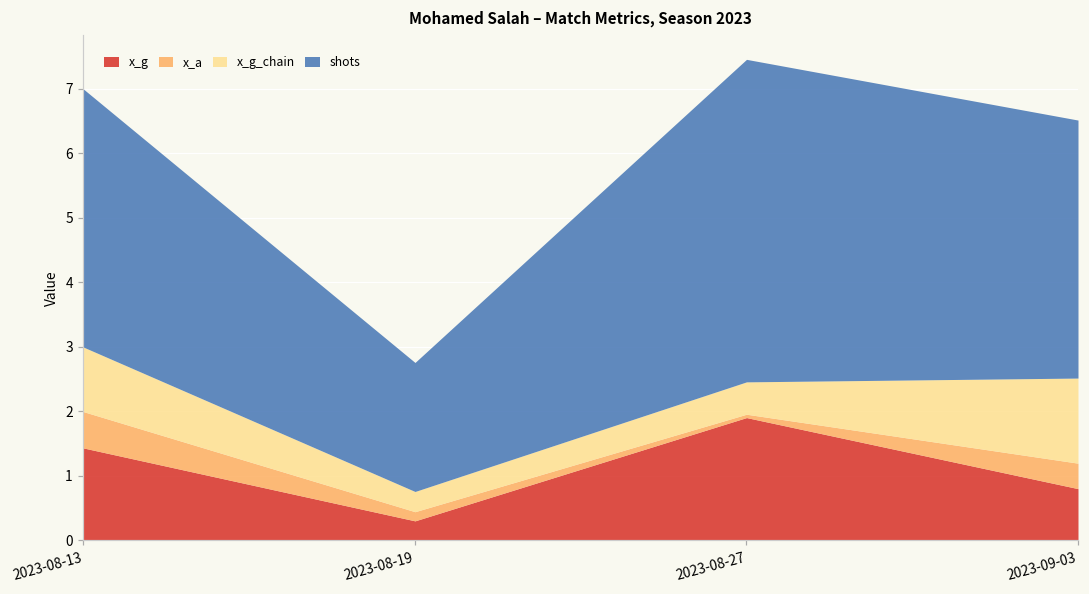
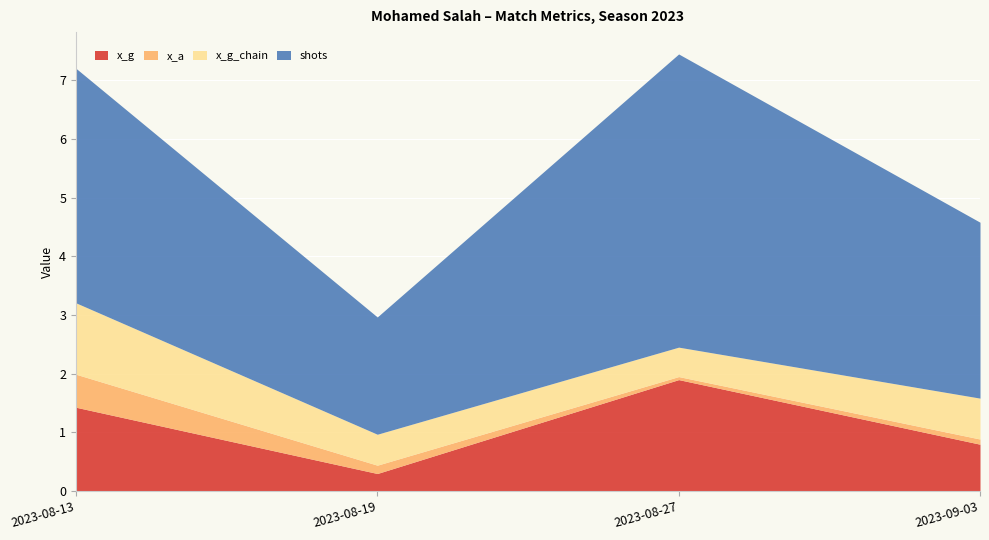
  {
    "x_g": {
      "2023-08-13": 1.4,
      "2023-08-19": 0.3,
      "2023-08-27": 1.9,
      "2023-09-03": 0.8
    },
    "x_a": {
      "2023-08-13": 0.6,
      "2023-08-19": 0.1,
      "2023-08-27": 0.1,
-     "2023-09-03": 0.4
+     "2023-09-03": 0.1
    },
    "x_g_chain": {
-     "2023-08-13": 1.0,
-     "2023-08-19": 0.3,
+     "2023-08-13": 1.2,
+     "2023-08-19": 0.5,
      "2023-08-27": 0.5,
-     "2023-09-03": 1.3
+     "2023-09-03": 0.7
    },
    "shots": {
      "2023-08-13": 4,
      "2023-08-19": 2,
      "2023-08-27": 5,
-     "2023-09-03": 4
+     "2023-09-03": 3
    }
  }
